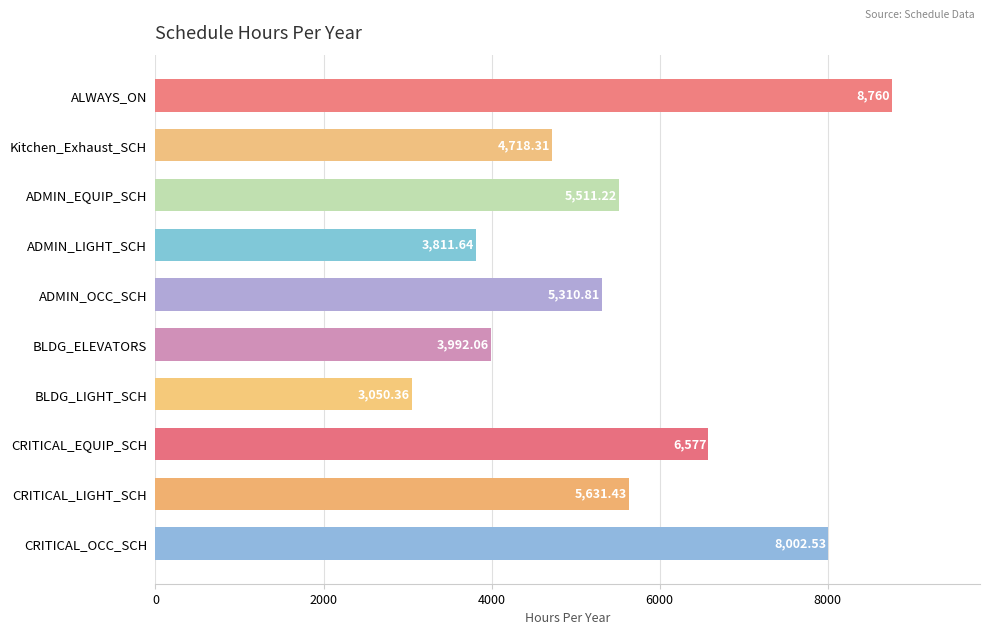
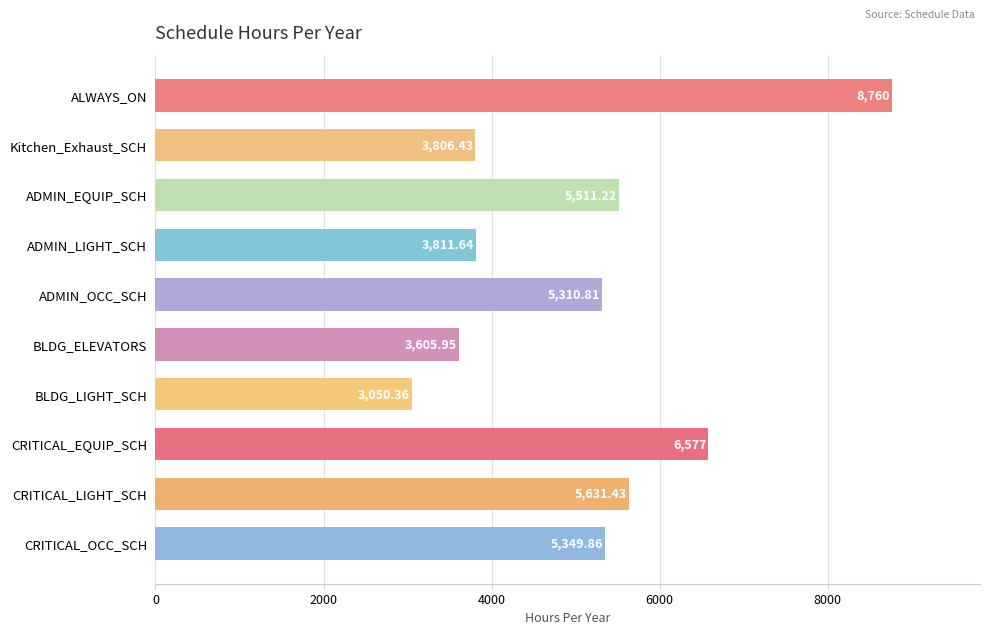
  {
    "ALWAYS_ON": "8,760",
-   "Kitchen_Exhaust_SCH": "4,718.31",
+   "Kitchen_Exhaust_SCH": "3,806.43",
    "ADMIN_EQUIP_SCH": "5,511.22",
    "ADMIN_LIGHT_SCH": "3,811.64",
    "ADMIN_OCC_SCH": "5,310.81",
-   "BLDG_ELEVATORS": "3,992.06",
+   "BLDG_ELEVATORS": "3,605.95",
    "BLDG_LIGHT_SCH": "3,050.36",
    "CRITICAL_EQUIP_SCH": "6,577",
    "CRITICAL_LIGHT_SCH": "5,631.43",
-   "CRITICAL_OCC_SCH": "8,002.53"
+   "CRITICAL_OCC_SCH": "5,349.86"
  }
